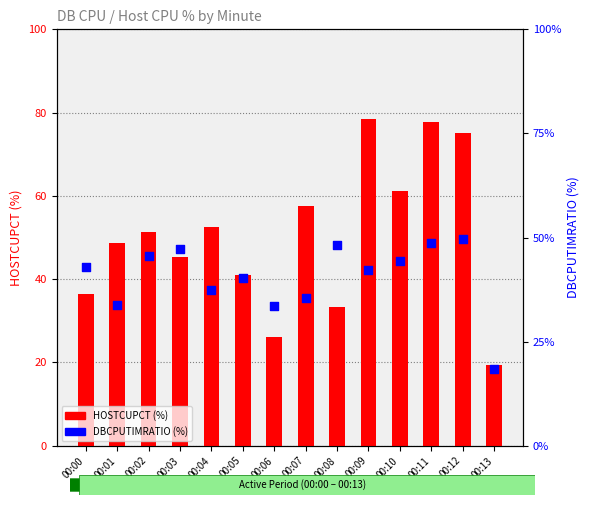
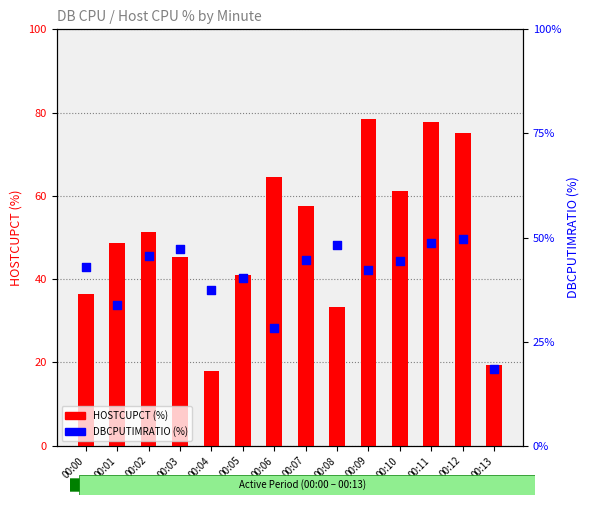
  {
    "HOSTCUPCT (%)": {
      "00:00": "36",
      "00:01": "49",
      "00:02": "51",
      "00:03": "45",
-     "00:04": "52",
+     "00:04": "18",
      "00:05": "41",
-     "00:06": "26",
+     "00:06": "65",
      "00:07": "58",
      "00:08": "33",
      "00:09": "78",
      "00:10": "61",
      "00:11": "78",
      "00:12": "75",
      "00:13": "19"
    },
    "DBCPUTIMRATIO (%)": {
-     "00:06": "33%",
-     "00:07": "36%"
+     "00:06": "28%",
+     "00:07": "45%"
    }
  }
